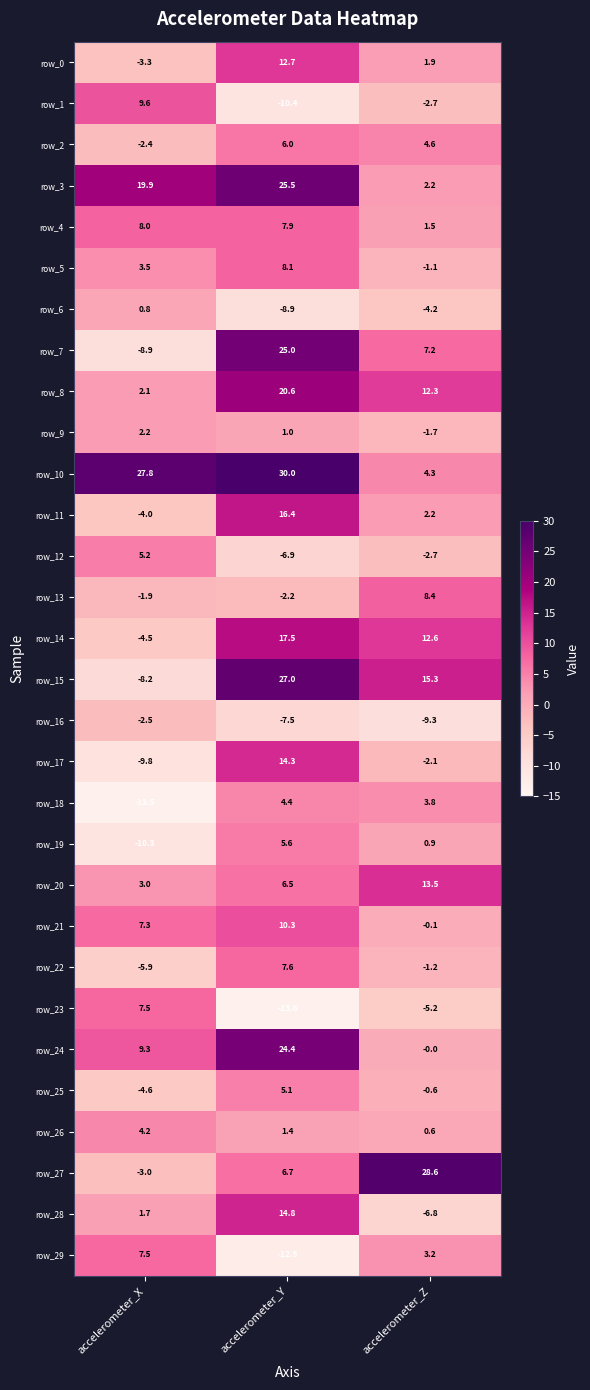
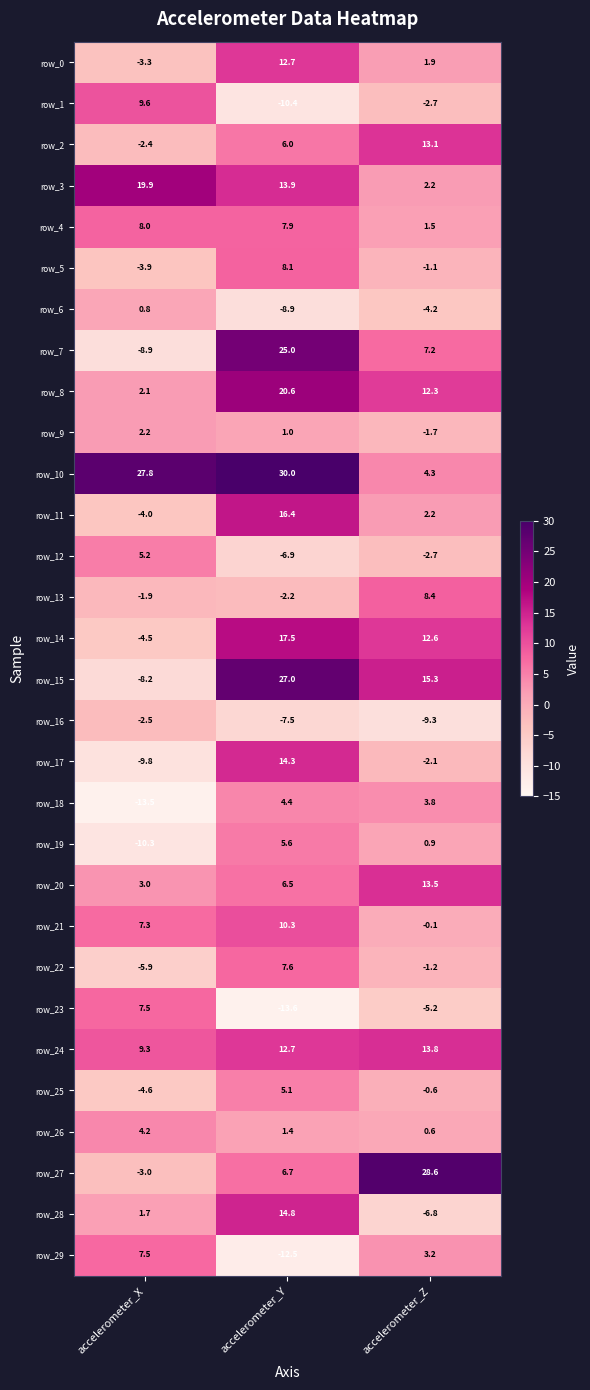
  {
    "row_0": {
      "accelerometer_X": -3.3,
      "accelerometer_Y": 12.7,
      "accelerometer_Z": 1.9
    },
    "row_1": {
      "accelerometer_X": 9.6,
      "accelerometer_Z": -2.7
    },
    "row_2": {
      "accelerometer_X": -2.4,
      "accelerometer_Y": 6.0,
-     "accelerometer_Z": 4.6
+     "accelerometer_Z": 13.1
    },
    "row_3": {
      "accelerometer_X": 19.9,
-     "accelerometer_Y": 25.5,
+     "accelerometer_Y": 13.9,
      "accelerometer_Z": 2.2
    },
    "row_4": {
      "accelerometer_X": 8.0,
      "accelerometer_Y": 7.9,
      "accelerometer_Z": 1.5
    },
    "row_5": {
-     "accelerometer_X": 3.5,
+     "accelerometer_X": -3.9,
      "accelerometer_Y": 8.1,
      "accelerometer_Z": -1.1
    },
    "row_6": {
      "accelerometer_X": 0.8,
      "accelerometer_Y": -8.9,
      "accelerometer_Z": -4.2
    },
    "row_7": {
      "accelerometer_X": -8.9,
      "accelerometer_Y": 25.0,
      "accelerometer_Z": 7.2
    },
    "row_8": {
      "accelerometer_X": 2.1,
      "accelerometer_Y": 20.6,
      "accelerometer_Z": 12.3
    },
    "row_9": {
      "accelerometer_X": 2.2,
      "accelerometer_Y": 1.0,
      "accelerometer_Z": -1.7
    },
    "row_10": {
      "accelerometer_X": 27.8,
      "accelerometer_Y": 30.0,
      "accelerometer_Z": 4.3
    },
    "row_11": {
      "accelerometer_X": -4.0,
      "accelerometer_Y": 16.4,
      "accelerometer_Z": 2.2
    },
    "row_12": {
      "accelerometer_X": 5.2,
      "accelerometer_Y": -6.9,
      "accelerometer_Z": -2.7
    },
    "row_13": {
      "accelerometer_X": -1.9,
      "accelerometer_Y": -2.2,
      "accelerometer_Z": 8.4
    },
    "row_14": {
      "accelerometer_X": -4.5,
      "accelerometer_Y": 17.5,
      "accelerometer_Z": 12.6
    },
    "row_15": {
      "accelerometer_X": -8.2,
      "accelerometer_Y": 27.0,
      "accelerometer_Z": 15.3
    },
    "row_16": {
      "accelerometer_X": -2.5,
      "accelerometer_Y": -7.5,
      "accelerometer_Z": -9.3
    },
    "row_17": {
      "accelerometer_X": -9.8,
      "accelerometer_Y": 14.3,
      "accelerometer_Z": -2.1
    },
    "row_18": {
      "accelerometer_Y": 4.4,
      "accelerometer_Z": 3.8
    },
    "row_19": {
      "accelerometer_Y": 5.6,
      "accelerometer_Z": 0.9
    },
    "row_20": {
      "accelerometer_X": 3.0,
      "accelerometer_Y": 6.5,
      "accelerometer_Z": 13.5
    },
    "row_21": {
      "accelerometer_X": 7.3,
      "accelerometer_Y": 10.3,
      "accelerometer_Z": -0.1
    },
    "row_22": {
      "accelerometer_X": -5.9,
      "accelerometer_Y": 7.6,
      "accelerometer_Z": -1.2
    },
    "row_23": {
      "accelerometer_X": 7.5,
      "accelerometer_Z": -5.2
    },
    "row_24": {
      "accelerometer_X": 9.3,
-     "accelerometer_Y": 24.4,
-     "accelerometer_Z": -0.0
+     "accelerometer_Y": 12.7,
+     "accelerometer_Z": 13.8
    },
    "row_25": {
      "accelerometer_X": -4.6,
      "accelerometer_Y": 5.1,
      "accelerometer_Z": -0.6
    },
    "row_26": {
      "accelerometer_X": 4.2,
      "accelerometer_Y": 1.4,
      "accelerometer_Z": 0.6
    },
    "row_27": {
      "accelerometer_X": -3.0,
      "accelerometer_Y": 6.7,
      "accelerometer_Z": 28.6
    },
    "row_28": {
      "accelerometer_X": 1.7,
      "accelerometer_Y": 14.8,
      "accelerometer_Z": -6.8
    },
    "row_29": {
      "accelerometer_X": 7.5,
      "accelerometer_Z": 3.2
    }
  }
